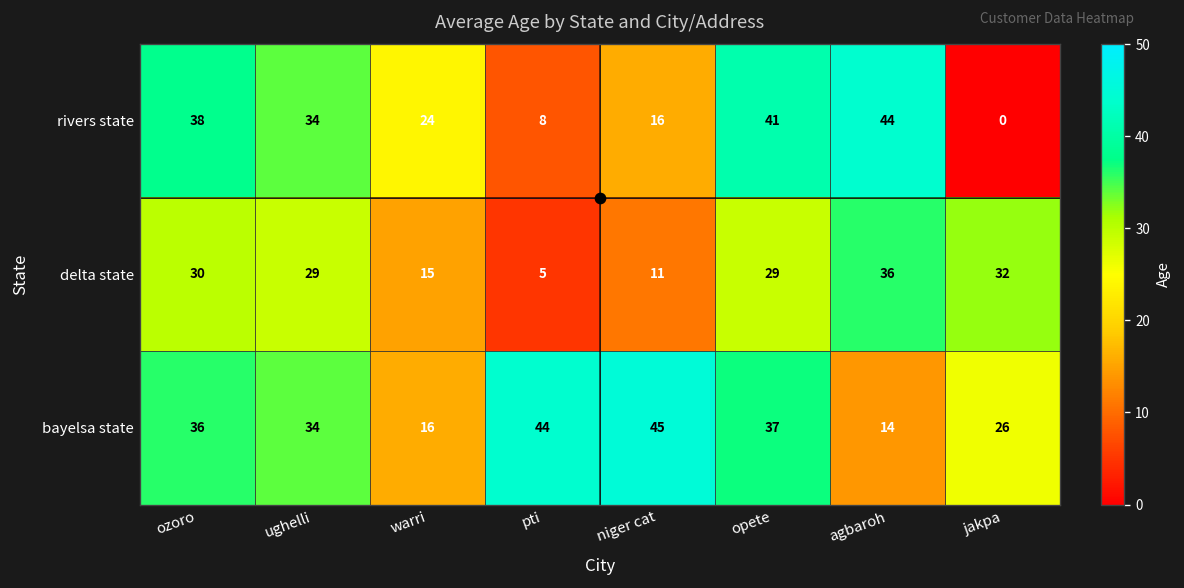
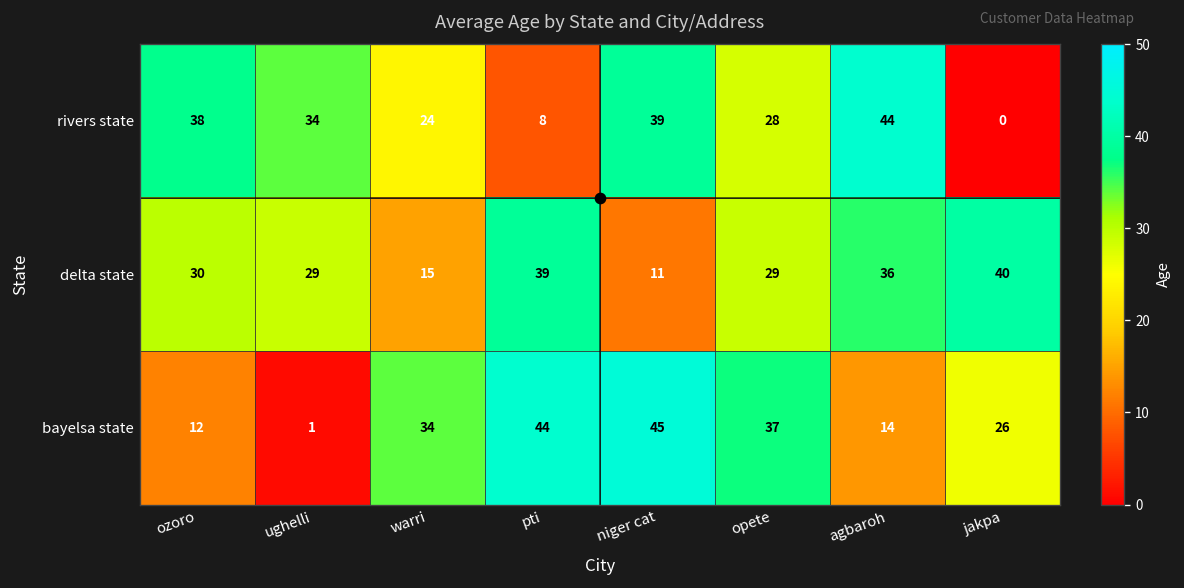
  {
    "rivers state": {
      "ozoro": 38,
      "ughelli": 34,
      "warri": 24,
      "pti": 8,
-     "niger cat": 16,
-     "opete": 41,
+     "niger cat": 39,
+     "opete": 28,
      "agbaroh": 44,
      "jakpa": 0
    },
    "delta state": {
      "ozoro": 30,
      "ughelli": 29,
      "warri": 15,
-     "pti": 5,
+     "pti": 39,
      "niger cat": 11,
      "opete": 29,
      "agbaroh": 36,
-     "jakpa": 32
+     "jakpa": 40
    },
    "bayelsa state": {
-     "ozoro": 36,
-     "ughelli": 34,
-     "warri": 16,
+     "ozoro": 12,
+     "ughelli": 1,
+     "warri": 34,
      "pti": 44,
      "niger cat": 45,
      "opete": 37,
      "agbaroh": 14,
      "jakpa": 26
    }
  }
